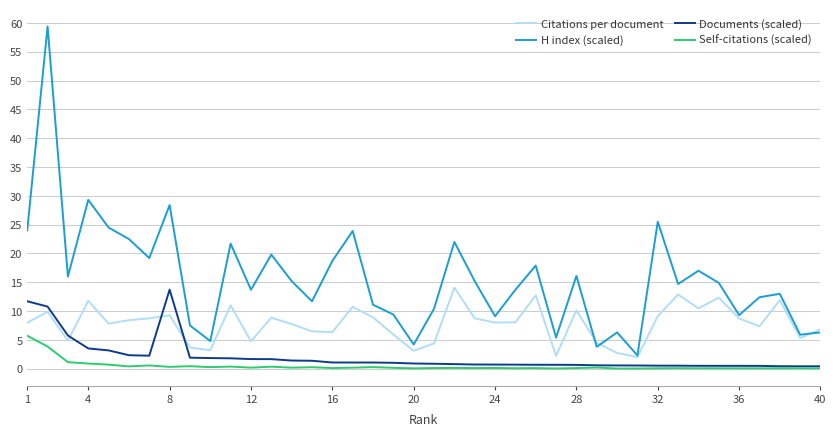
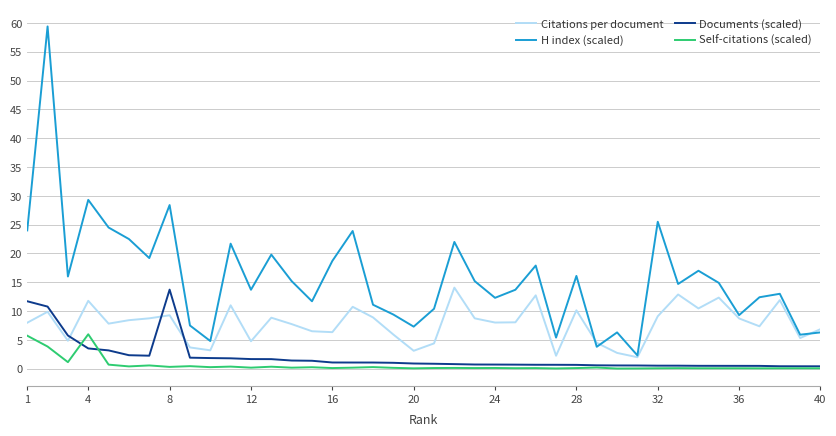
  {
    "Citations per document": {
      "1": 8,
      "4": 12,
      "8": 9,
      "12": 5,
      "16": 6,
      "20": 3,
      "24": 8,
      "28": 10,
      "32": 9,
      "36": 9,
      "40": 7
    },
    "H index (scaled)": {
      "1": 24,
      "4": 29,
      "8": 28,
      "12": 14,
      "16": 19,
-     "20": 4,
-     "24": 9,
+     "20": 7,
+     "24": 12,
      "28": 16,
      "32": 26,
      "36": 9,
      "40": 6
    },
    "Documents (scaled)": {
      "1": 12,
      "4": 4,
      "8": 14,
      "12": 2,
      "16": 1,
      "20": 1,
      "24": 1,
      "28": 1,
      "32": 1
    },
    "Self-citations (scaled)": {
      "1": 6,
-     "4": 1,
+     "4": 6,
      "8": 0,
      "12": 0,
      "16": 0,
      "20": 0,
      "24": 0,
      "28": 0,
      "32": 0
    }
  }
